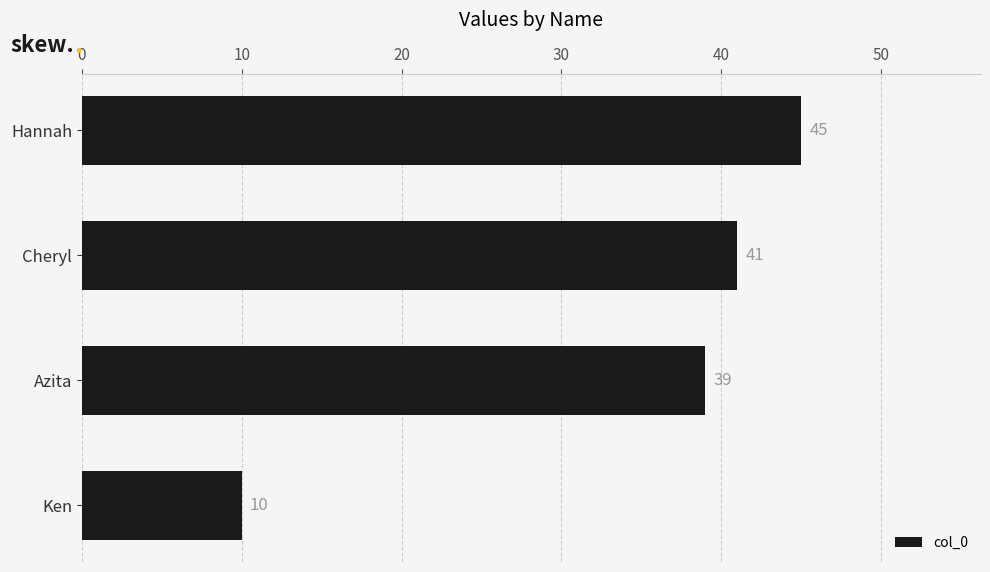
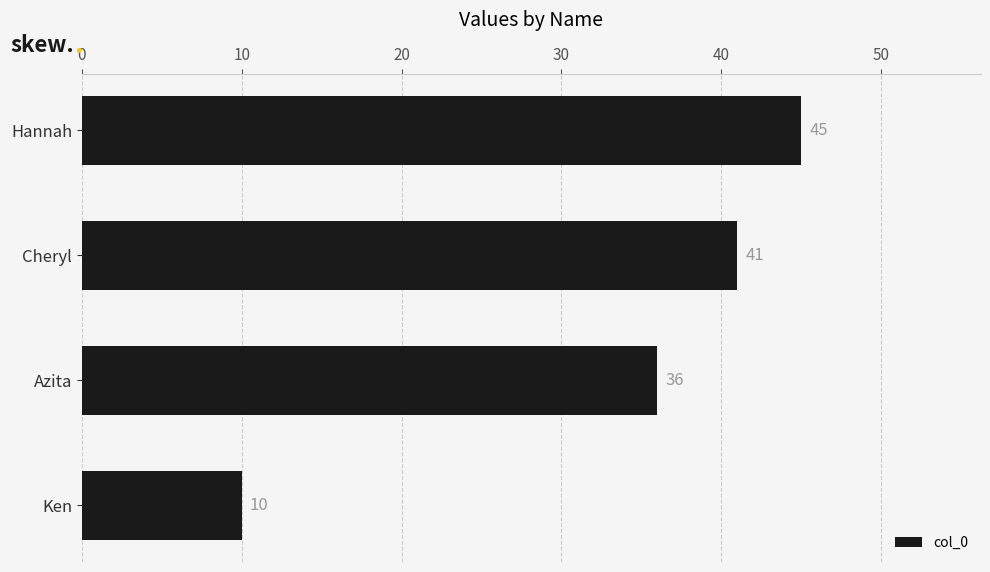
  {
    "Hannah": 45,
    "Cheryl": 41,
-   "Azita": 39,
+   "Azita": 36,
    "Ken": 10
  }
